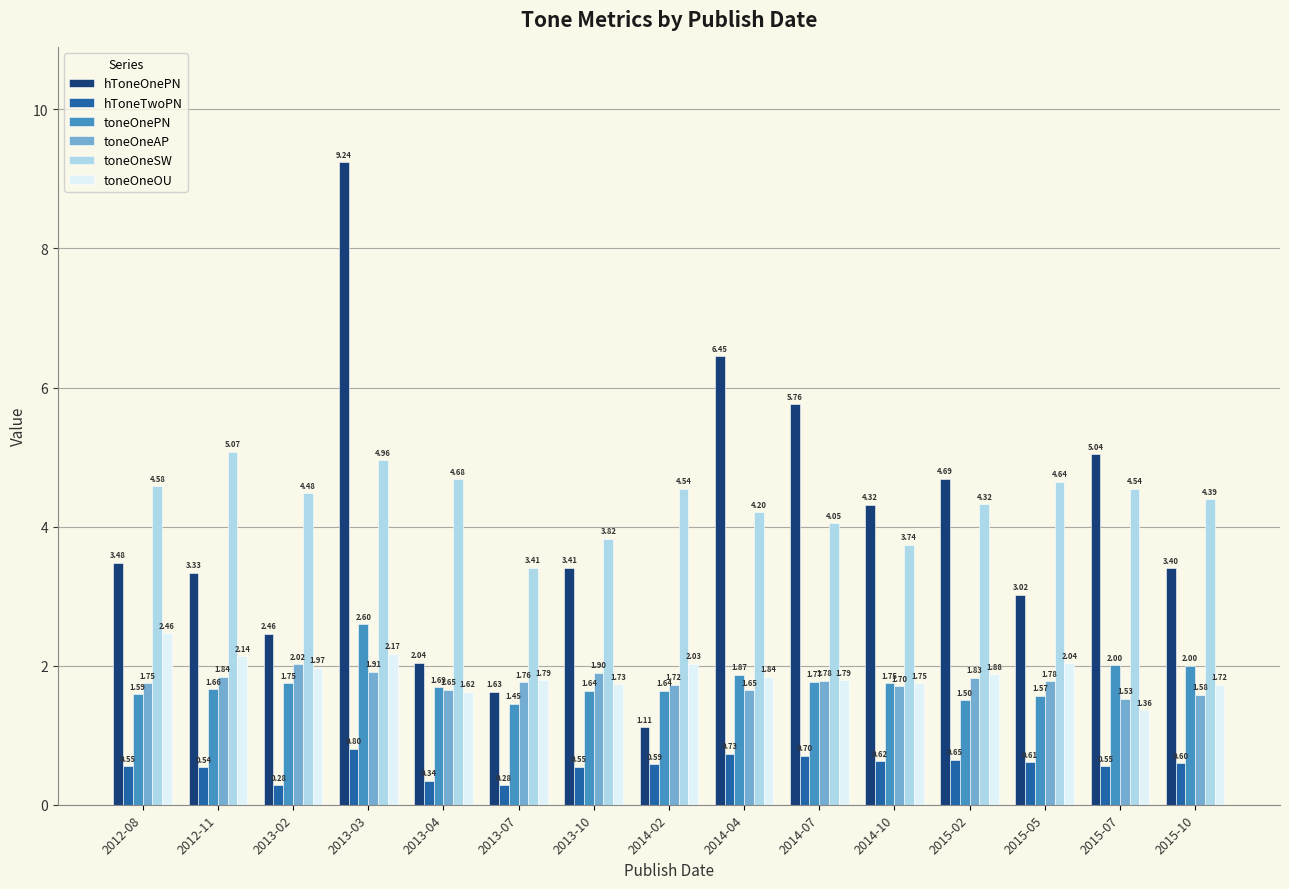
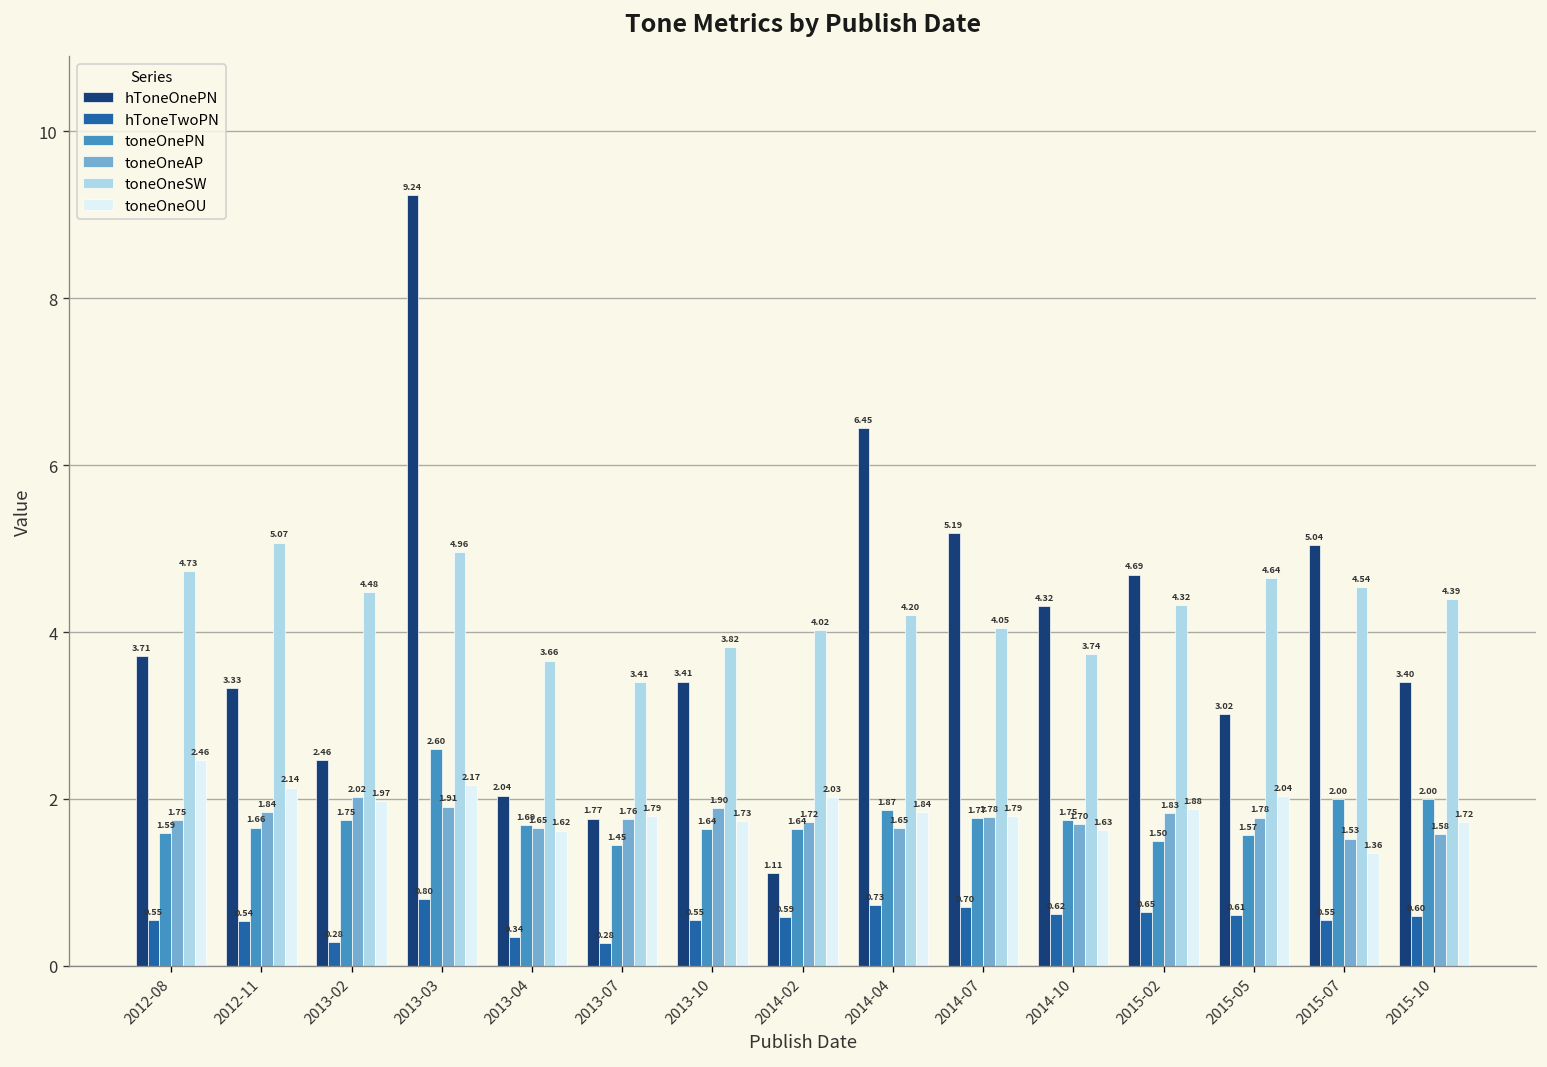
  {
    "hToneOnePN": {
-     "2012-08": 3.48,
+     "2012-08": 3.71,
      "2012-11": 3.33,
      "2013-02": 2.46,
      "2013-03": 9.24,
      "2013-04": 2.04,
-     "2013-07": 1.63,
+     "2013-07": 1.77,
      "2013-10": 3.41,
      "2014-02": 1.11,
      "2014-04": 6.45,
-     "2014-07": 5.76,
+     "2014-07": 5.19,
      "2014-10": 4.32,
      "2015-02": 4.69,
      "2015-05": 3.02,
      "2015-07": 5.04,
      "2015-10": 3.40
    },
    "hToneTwoPN": {
      "2012-08": 0.55,
      "2012-11": 0.54,
      "2013-02": 0.28,
      "2013-03": 0.80,
      "2013-04": 0.34,
      "2013-07": 0.28,
      "2013-10": 0.55,
      "2014-02": 0.59,
      "2014-04": 0.73,
      "2014-07": 0.70,
      "2014-10": 0.62,
      "2015-02": 0.65,
      "2015-05": 0.61,
      "2015-07": 0.55,
      "2015-10": 0.60
    },
    "toneOneSW": {
-     "2012-08": 4.58,
+     "2012-08": 4.73,
      "2012-11": 5.07,
      "2013-02": 4.48,
      "2013-03": 4.96,
-     "2013-04": 4.68,
+     "2013-04": 3.66,
      "2013-07": 3.41,
      "2013-10": 3.82,
-     "2014-02": 4.54,
+     "2014-02": 4.02,
      "2014-04": 4.20,
      "2014-07": 4.05,
      "2014-10": 3.74,
      "2015-02": 4.32,
      "2015-05": 4.64,
      "2015-07": 4.54,
      "2015-10": 4.39
    },
    "toneOneOU": {
      "2012-08": 2.46,
      "2012-11": 2.14,
      "2013-02": 1.97,
      "2013-03": 2.17,
      "2013-04": 1.62,
      "2013-07": 1.79,
      "2013-10": 1.73,
      "2014-02": 2.03,
      "2014-04": 1.84,
      "2014-07": 1.79,
-     "2014-10": 1.75,
+     "2014-10": 1.63,
      "2015-02": 1.88,
      "2015-05": 2.04,
      "2015-07": 1.36,
      "2015-10": 1.72
    }
  }
